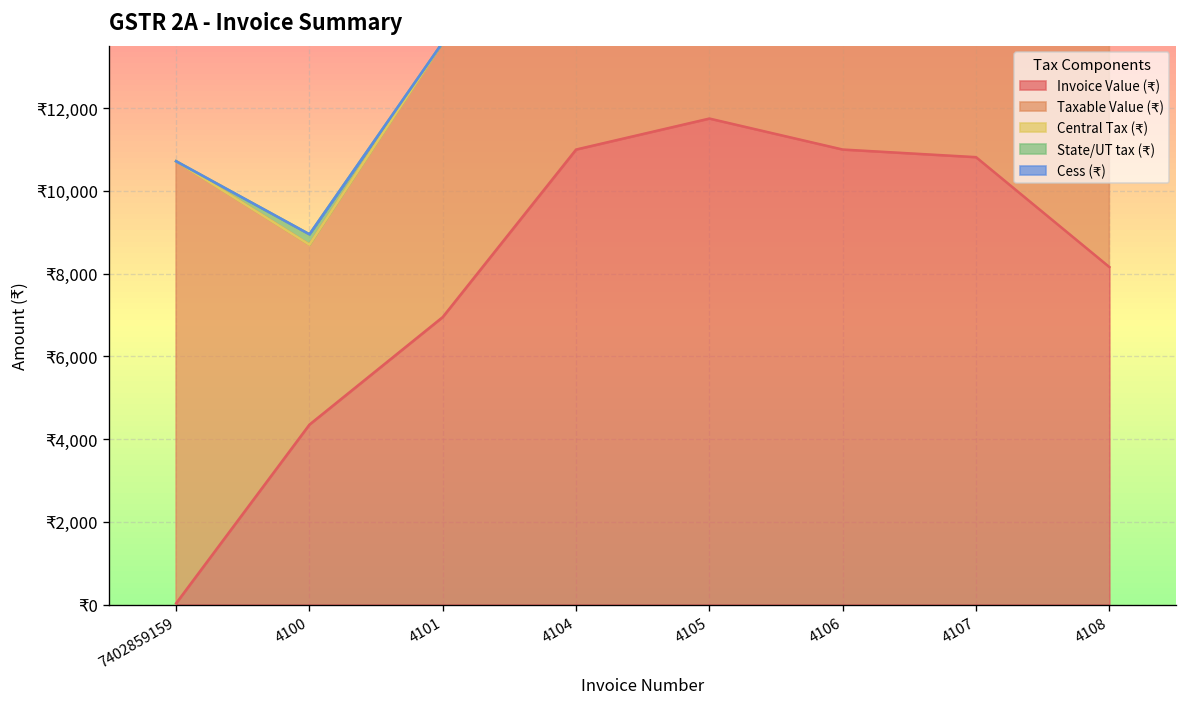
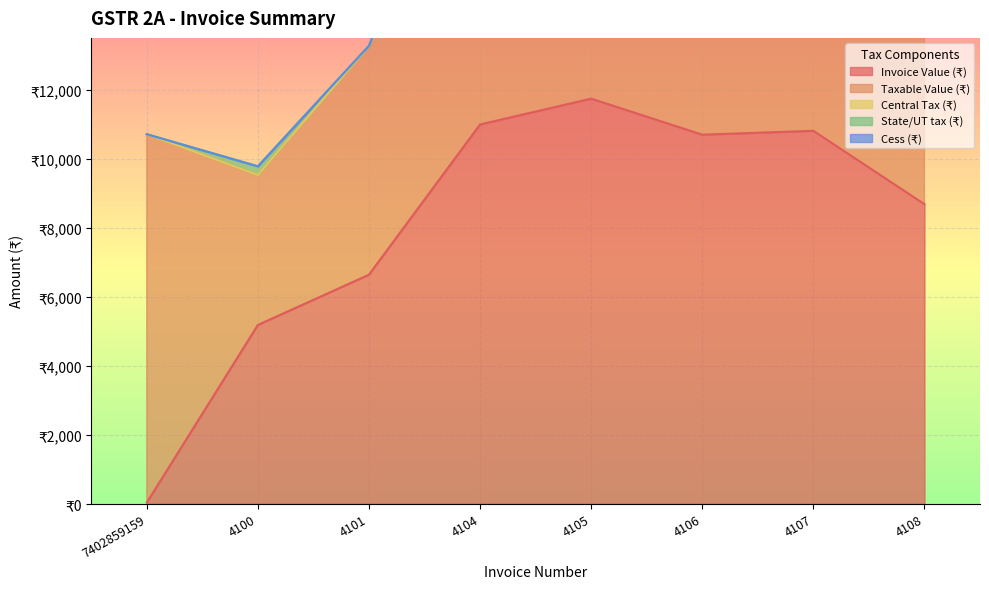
  {
    "Invoice Value (₹)": {
      "7402859159": "₹0",
-     "4100": "₹4,400",
-     "4101": "₹7,000",
+     "4100": "₹5,200",
+     "4101": "₹6,600",
      "4104": "₹11,000",
      "4105": "₹11,700",
-     "4106": "₹11,000",
+     "4106": "₹10,700",
      "4107": "₹10,800",
-     "4108": "₹8,200"
+     "4108": "₹8,700"
    }
  }
